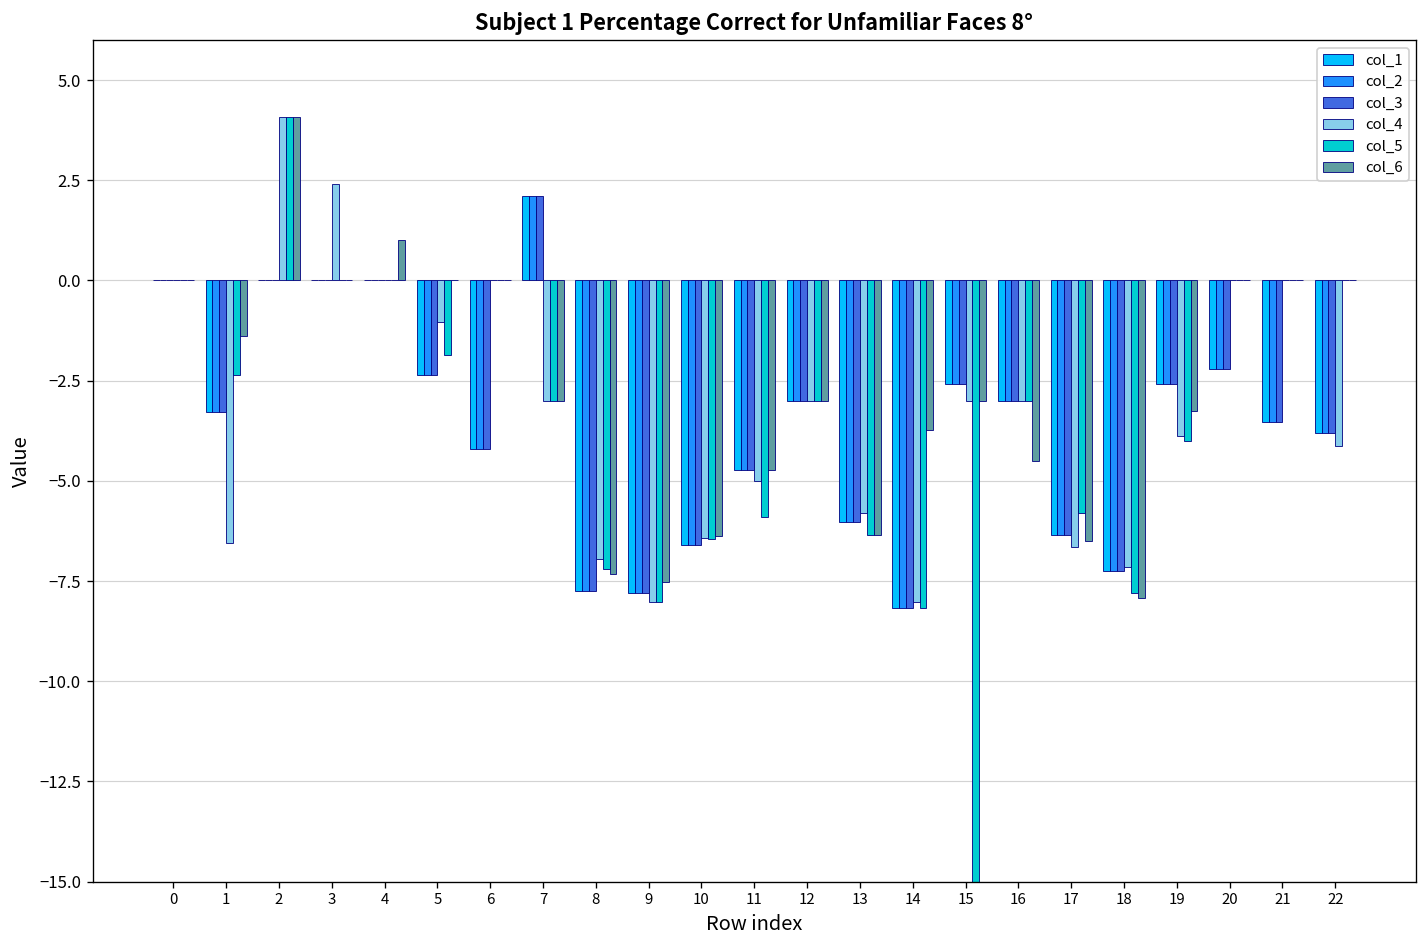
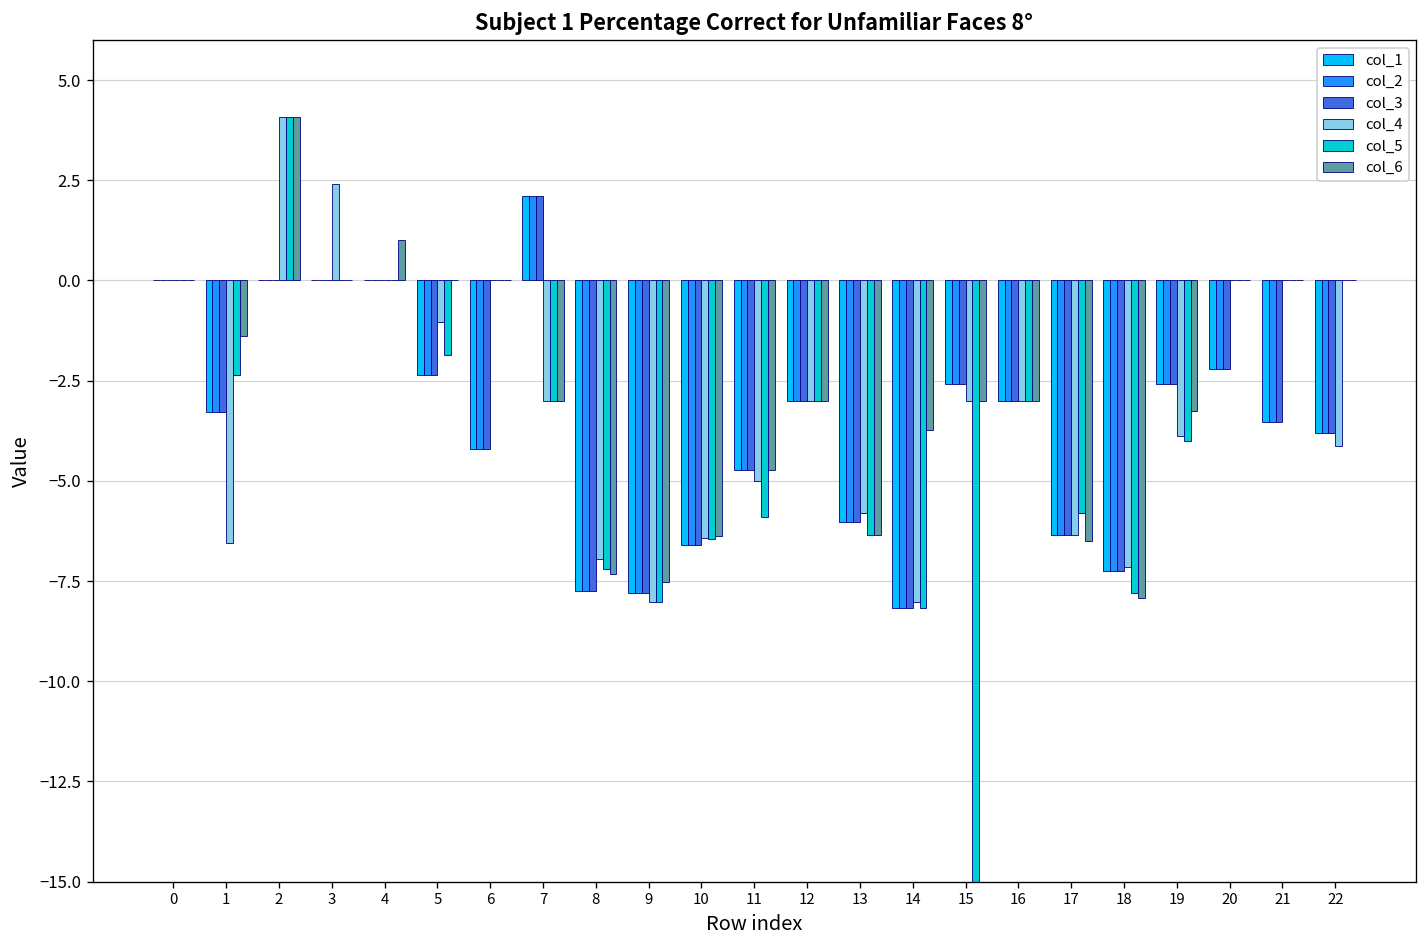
  {
    "col_3": {
      "0": 0.0,
      "1": -3.3,
      "2": 0.0,
      "3": 0.0,
      "4": 0.0,
      "5": -2.4,
      "6": -4.2,
      "7": 2.1,
      "8": -7.7,
      "9": -7.8,
      "10": -6.6,
      "11": -4.7,
      "12": -3.0,
      "13": -6.0,
      "14": -8.2,
      "15": -2.6,
      "16": -3.0,
      "17": -6.4,
      "18": -7.3,
      "19": -2.6,
      "20": -2.2,
      "21": -3.5,
      "22": -3.8
    },
    "col_4": {
      "0": 0.0,
      "1": -6.5,
      "2": 4.1,
      "3": 2.4,
      "4": 0.0,
      "5": -1.0,
      "6": 0.0,
      "7": -3.0,
      "8": -7.0,
      "9": -8.0,
      "10": -6.4,
      "11": -5.0,
      "12": -3.0,
      "13": -5.8,
      "14": -8.0,
      "15": -3.0,
      "16": -3.0,
-     "17": -6.6,
+     "17": -6.4,
      "18": -7.2,
      "19": -3.9,
      "20": 0.0,
      "21": 0.0,
      "22": -4.1
    },
    "col_6": {
      "0": 0.0,
      "1": -1.4,
      "2": 4.1,
      "3": 0.0,
      "4": 1.0,
      "5": 0.0,
      "6": 0.0,
      "7": -3.0,
      "8": -7.3,
      "9": -7.5,
      "10": -6.4,
      "11": -4.7,
      "12": -3.0,
      "13": -6.4,
      "14": -3.7,
      "15": -3.0,
-     "16": -4.5,
+     "16": -3.0,
      "17": -6.5,
      "18": -7.9,
      "19": -3.3,
      "20": 0.0,
      "21": 0.0,
      "22": 0.0
    }
  }
